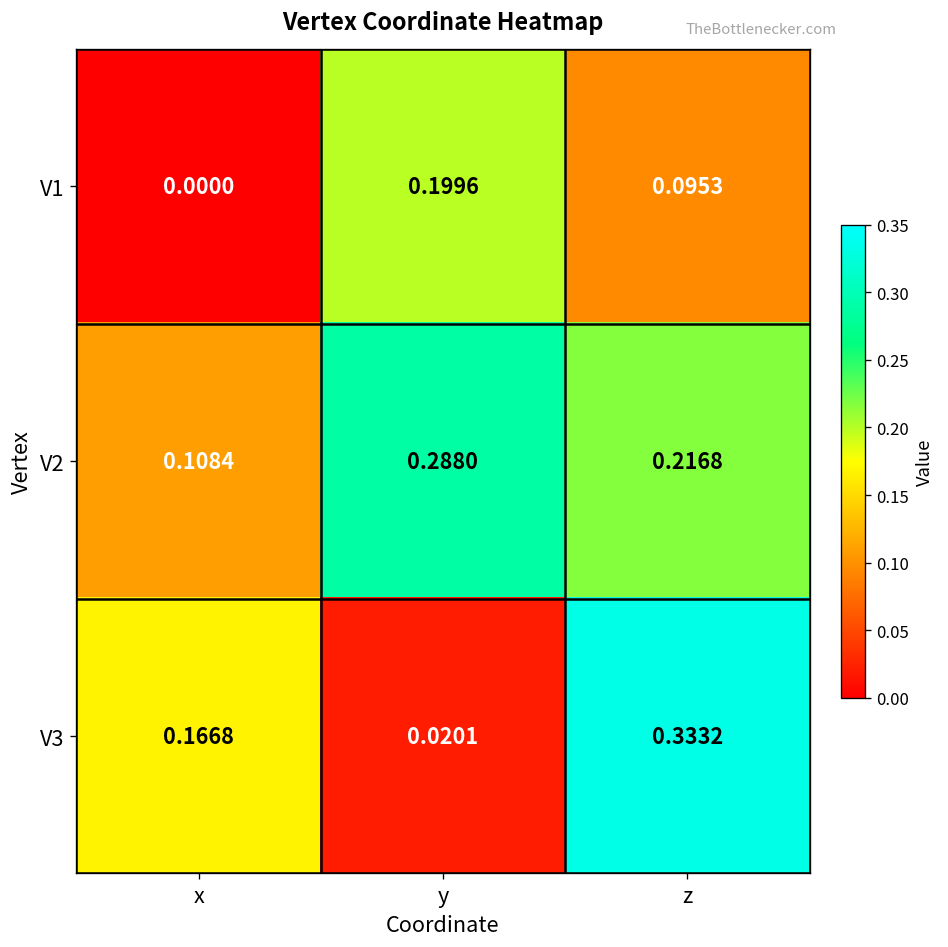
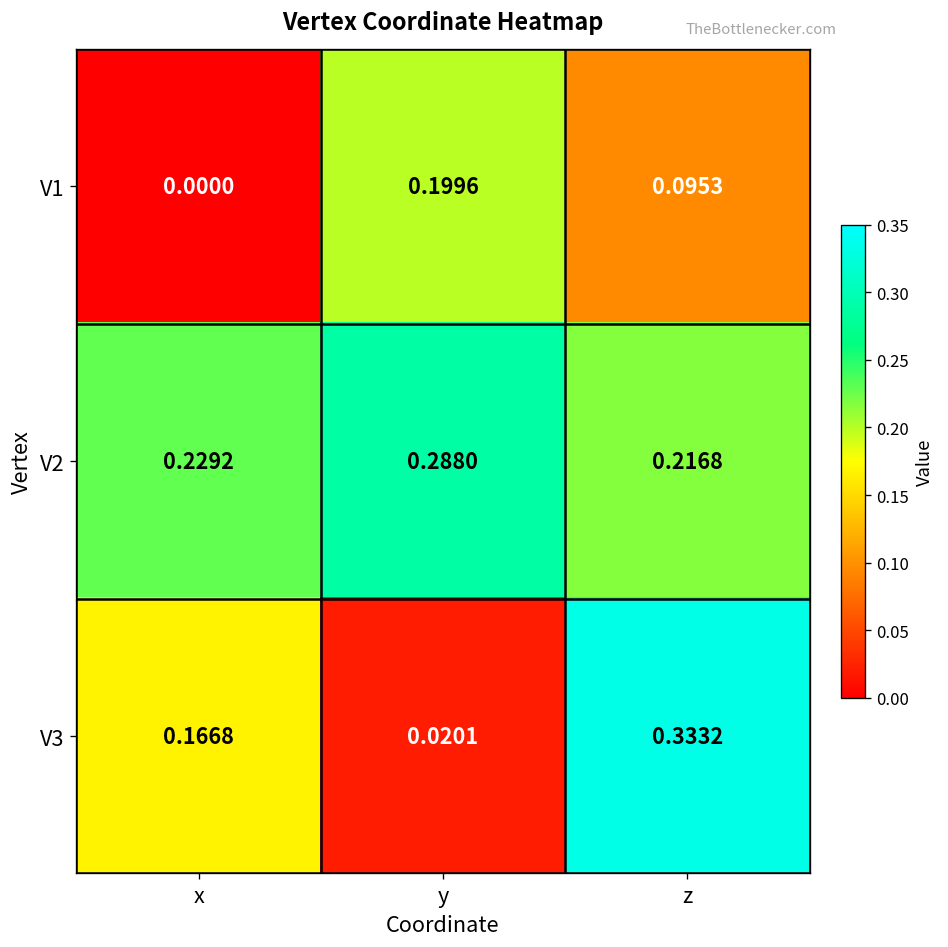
  {
    "V1": {
      "x": 0.0000,
      "y": 0.1996,
      "z": 0.0953
    },
    "V2": {
-     "x": 0.1084,
+     "x": 0.2292,
      "y": 0.2880,
      "z": 0.2168
    },
    "V3": {
      "x": 0.1668,
      "y": 0.0201,
      "z": 0.3332
    }
  }
